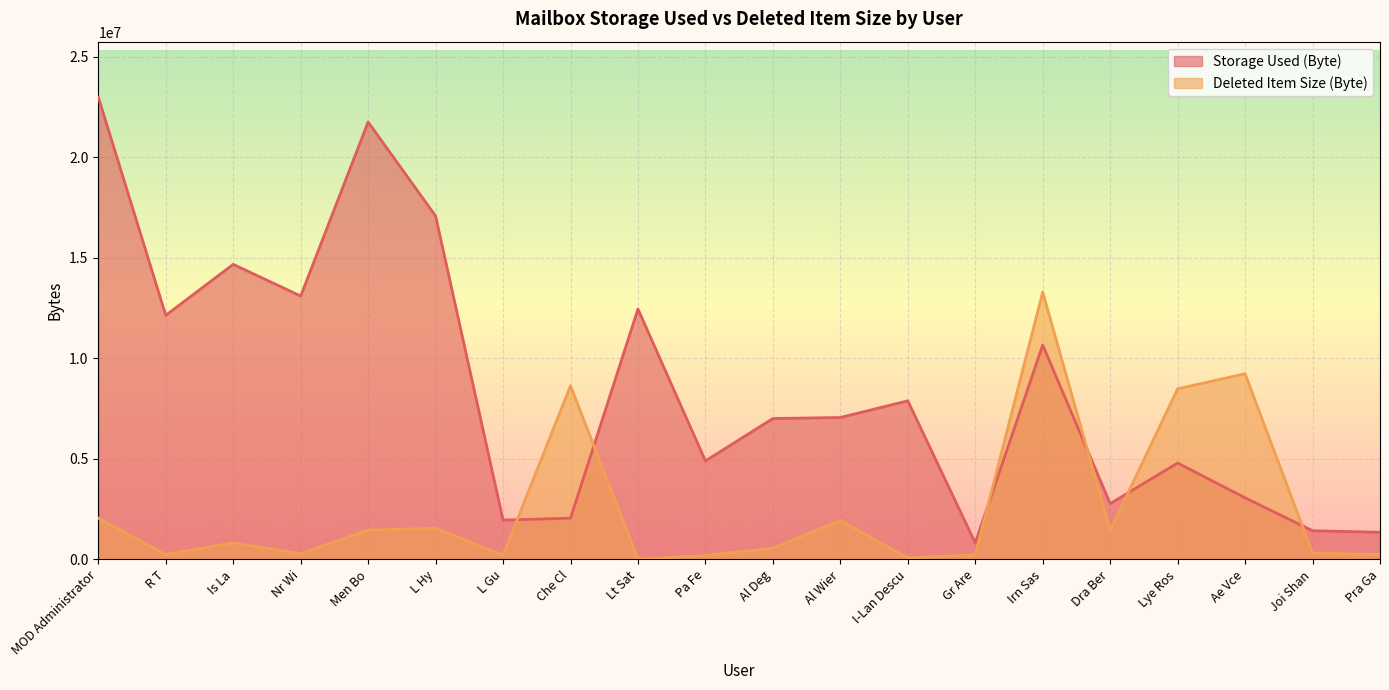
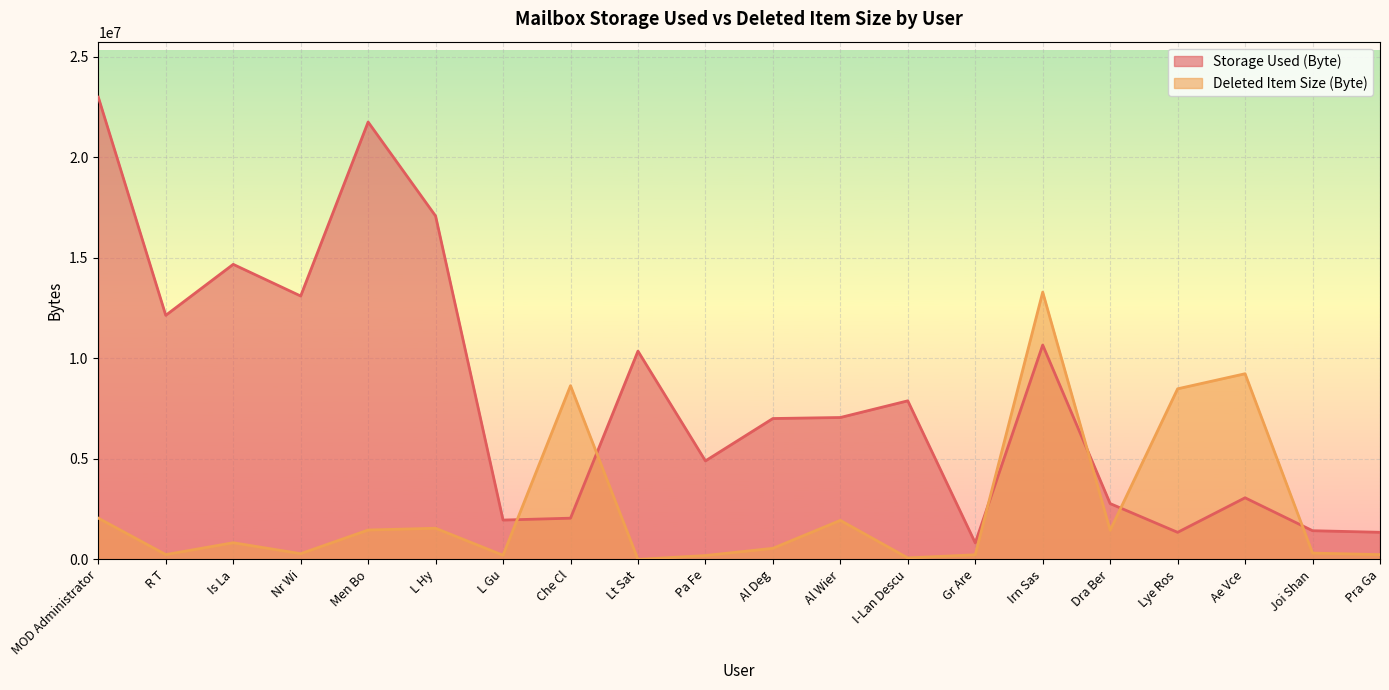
  {
    "Storage Used (Byte)": {
      "MOD Administrator": 23000000,
      "R T": 12100000,
      "Is La": 14700000,
      "Nr Wi": 13100000,
      "Men Bo": 21800000,
      "L Hy": 17100000,
      "L Gu": 2000000,
      "Che Cl": 2100000,
-     "Lt Sat": 12500000,
+     "Lt Sat": 10400000,
      "Pa Fe": 4900000,
      "Al Deg": 7000000,
      "Al Wier": 7100000,
      "I-Lan Descu": 7900000,
      "Gr Are": 800000,
      "Irn Sas": 10700000,
      "Dra Ber": 2800000,
-     "Lye Ros": 4800000,
+     "Lye Ros": 1300000,
      "Ae Vce": 3100000,
      "Joi Shan": 1400000,
      "Pra Ga": 1300000
    },
    "Deleted Item Size (Byte)": {
      "MOD Administrator": 2100000,
      "R T": 200000,
      "Is La": 800000,
      "Nr Wi": 300000,
      "Men Bo": 1500000,
      "L Hy": 1500000,
      "L Gu": 200000,
      "Che Cl": 8600000,
      "Lt Sat": 0,
      "Pa Fe": 200000,
      "Al Deg": 600000,
      "Al Wier": 1900000,
      "I-Lan Descu": 100000,
      "Gr Are": 200000,
      "Irn Sas": 13300000,
      "Dra Ber": 1400000,
      "Lye Ros": 8500000,
      "Ae Vce": 9200000,
      "Joi Shan": 300000,
      "Pra Ga": 200000
    }
  }
